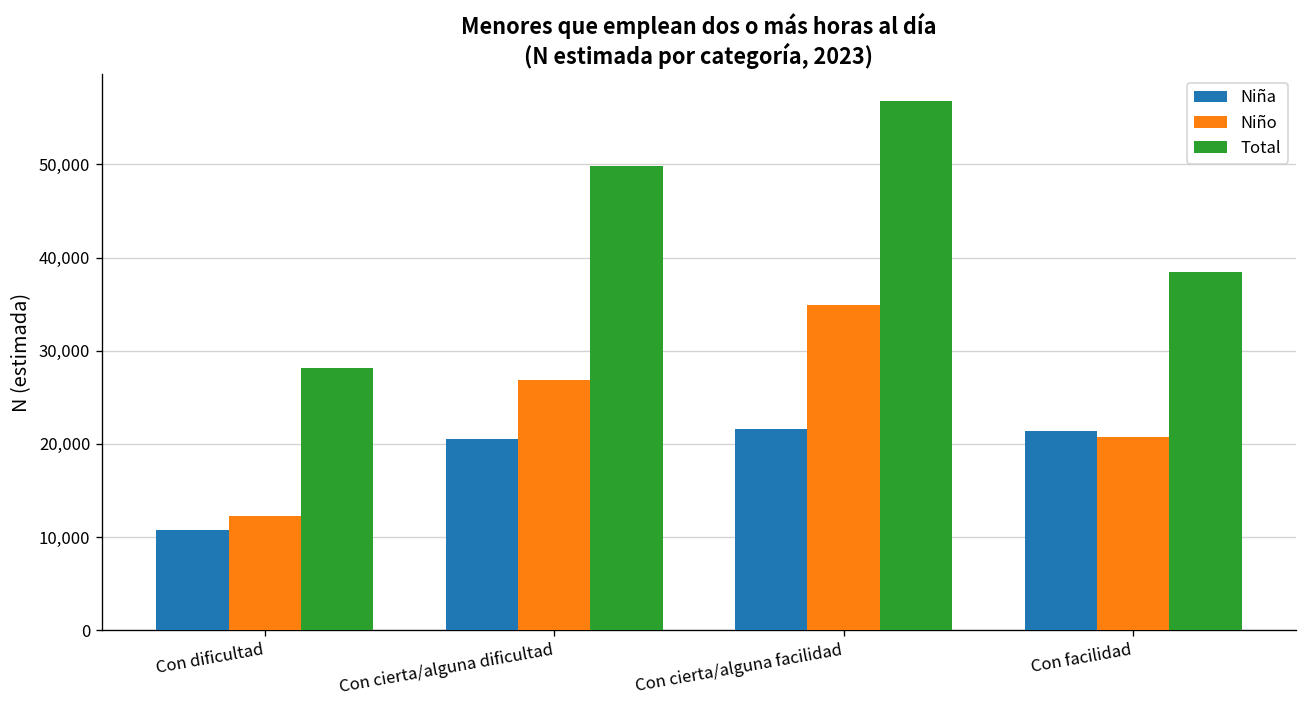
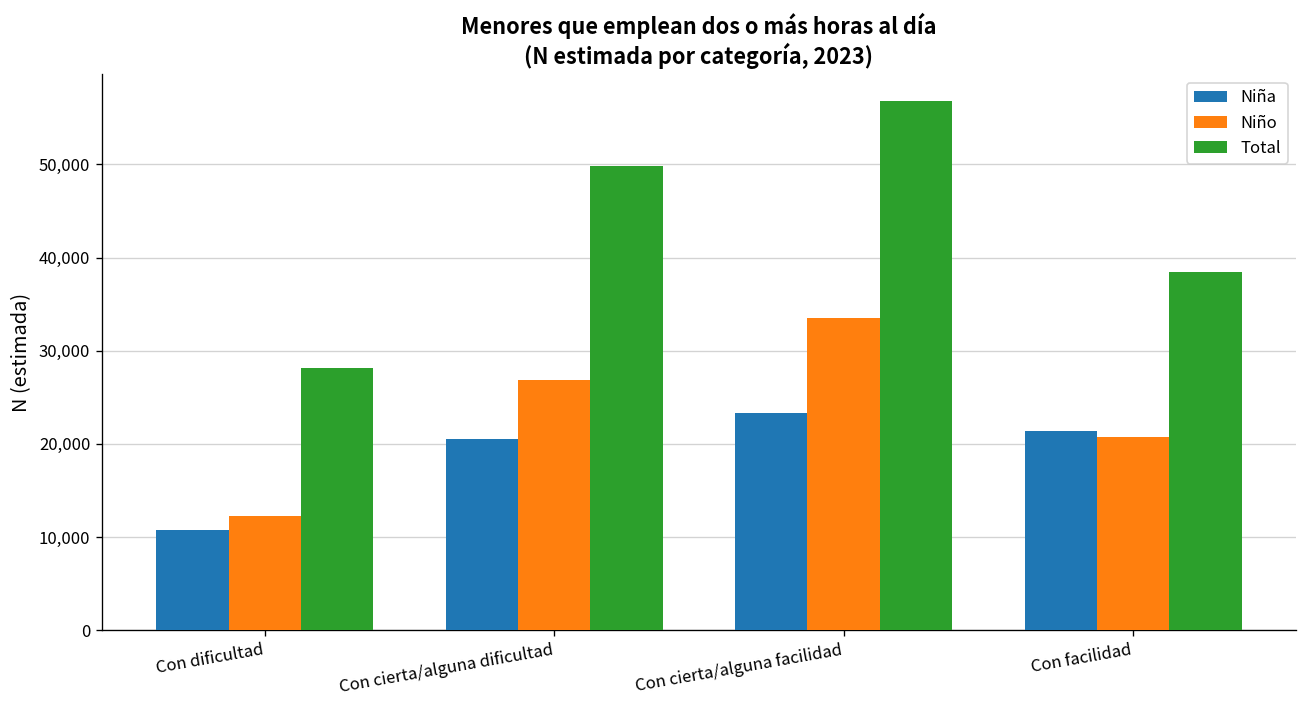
  {
    "Niña": {
      "Con dificultad": "11,000",
      "Con cierta/alguna dificultad": "20,000",
-     "Con cierta/alguna facilidad": "22,000",
+     "Con cierta/alguna facilidad": "23,000",
      "Con facilidad": "21,000"
    },
    "Niño": {
      "Con dificultad": "12,000",
      "Con cierta/alguna dificultad": "27,000",
-     "Con cierta/alguna facilidad": "35,000",
+     "Con cierta/alguna facilidad": "33,000",
      "Con facilidad": "21,000"
    },
    "Total": {
      "Con dificultad": "28,000",
      "Con cierta/alguna dificultad": "50,000",
      "Con cierta/alguna facilidad": "57,000",
      "Con facilidad": "38,000"
    }
  }
